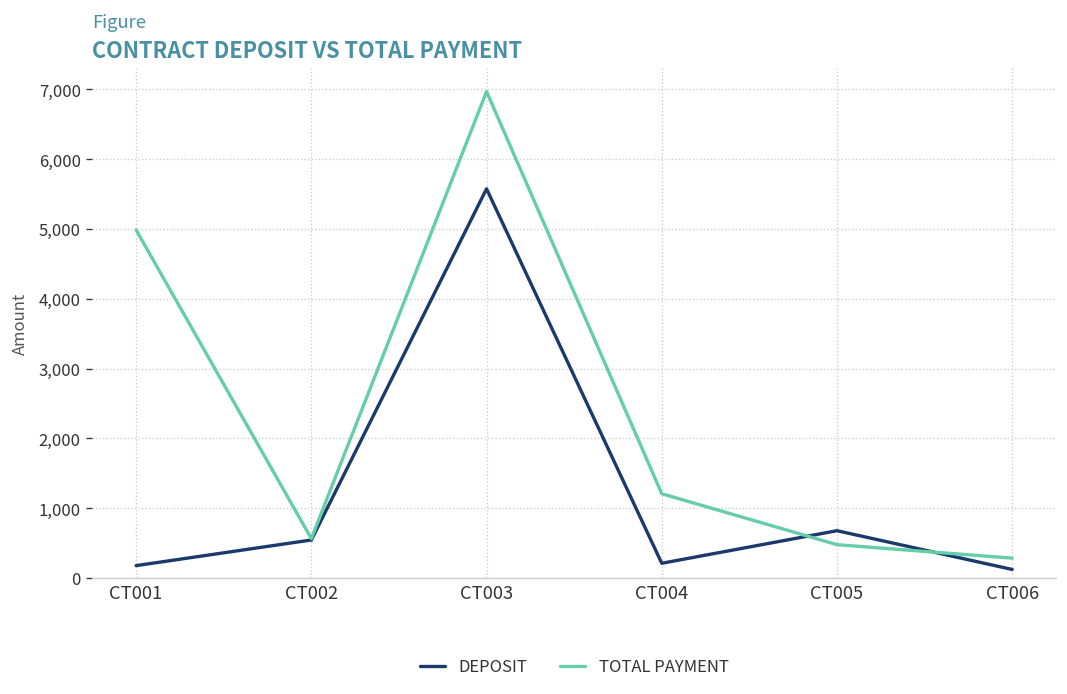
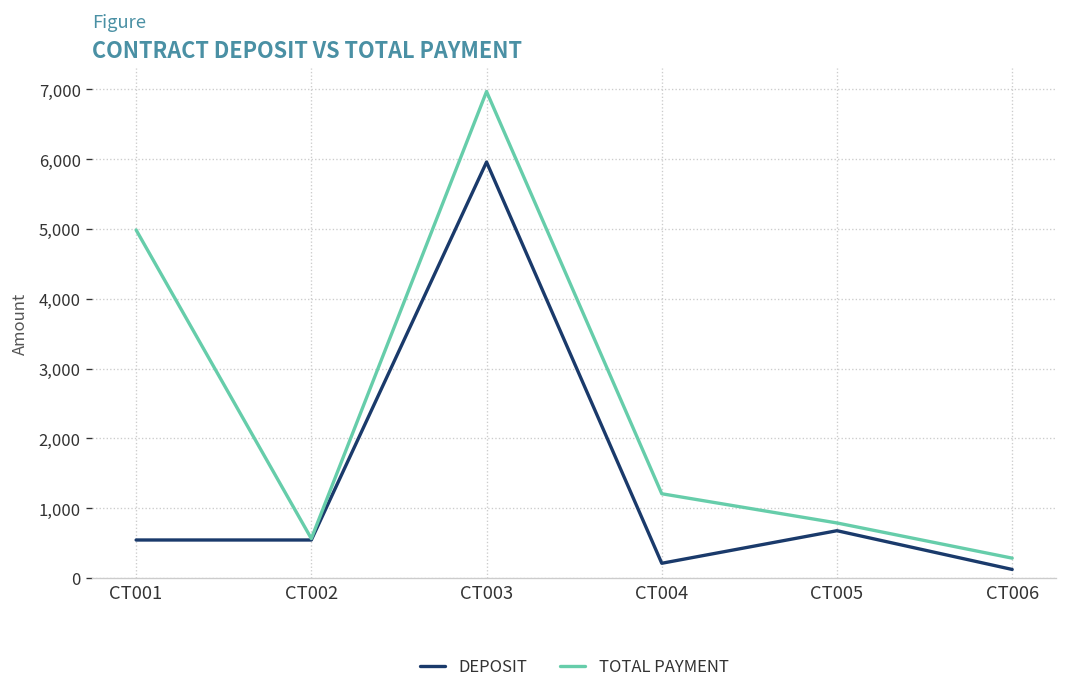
  {
    "DEPOSIT": {
-     "CT001": "200",
-     "CT003": "5,600",
+     "CT001": "500",
+     "CT003": "6,000",
      "CT004": "200",
      "CT005": "700",
      "CT006": "100"
    },
    "TOTAL PAYMENT": {
      "CT001": "5,000",
      "CT003": "7,000",
      "CT004": "1,200",
-     "CT005": "500",
+     "CT005": "800",
      "CT006": "300"
    }
  }
